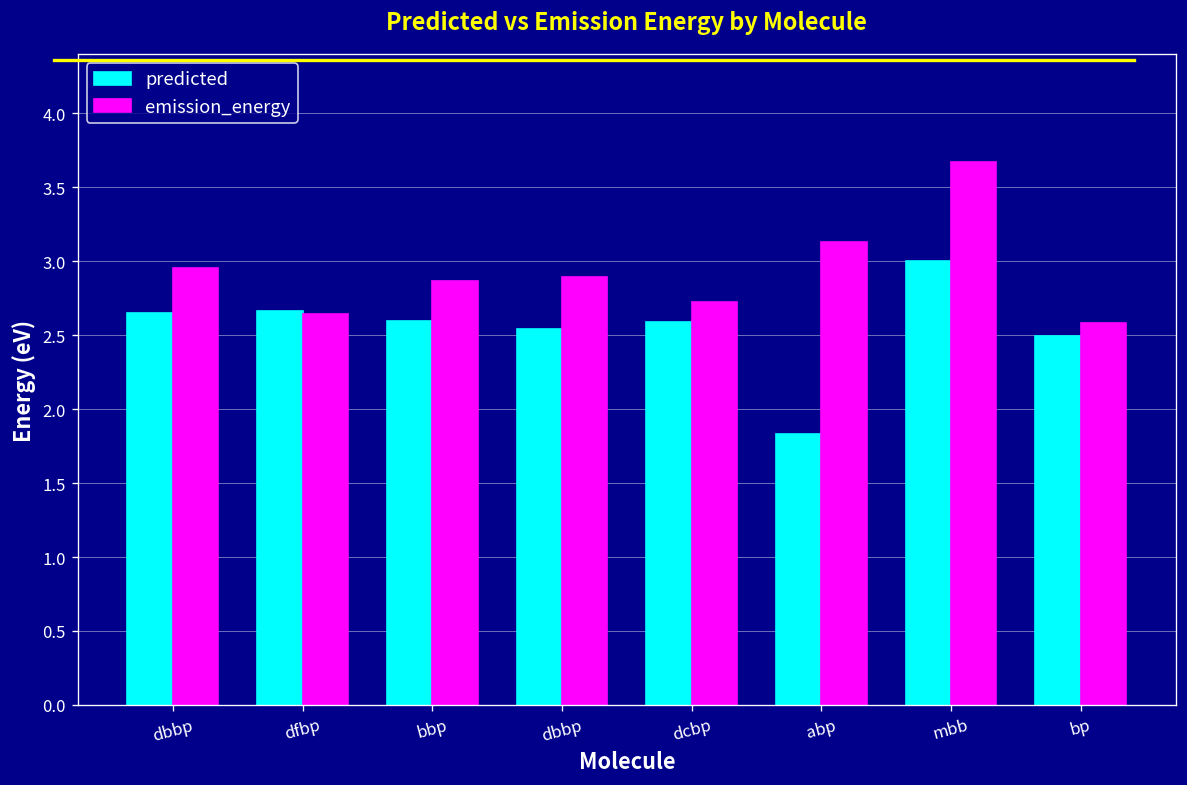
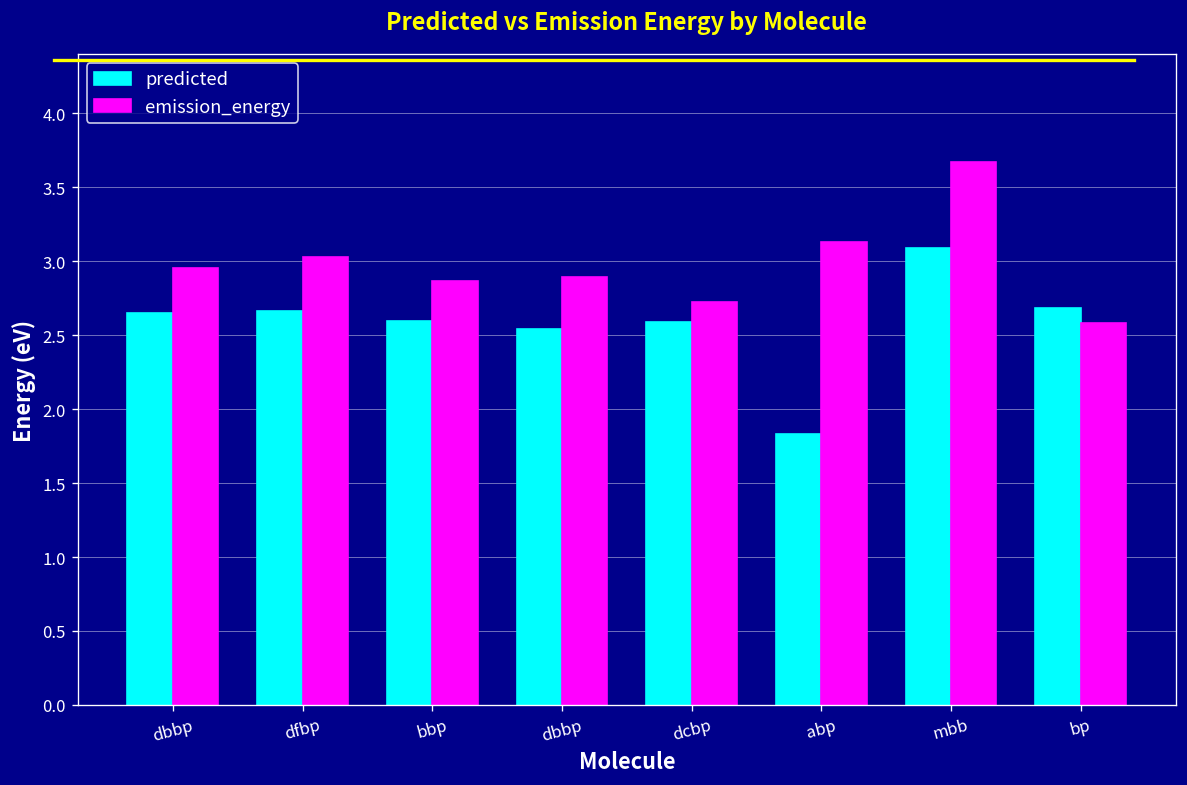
  {
    "predicted": {
      "dfbp": 2.66,
      "bbp": 2.60,
      "dcbp": 2.59,
      "abp": 1.83,
-     "mbb": 3.00,
-     "bp": 2.49
+     "mbb": 3.09,
+     "bp": 2.68
    },
    "emission_energy": {
-     "dfbp": 2.64,
+     "dfbp": 3.03,
      "bbp": 2.86,
      "dcbp": 2.73,
      "abp": 3.13,
      "mbb": 3.67,
      "bp": 2.58
    }
  }
